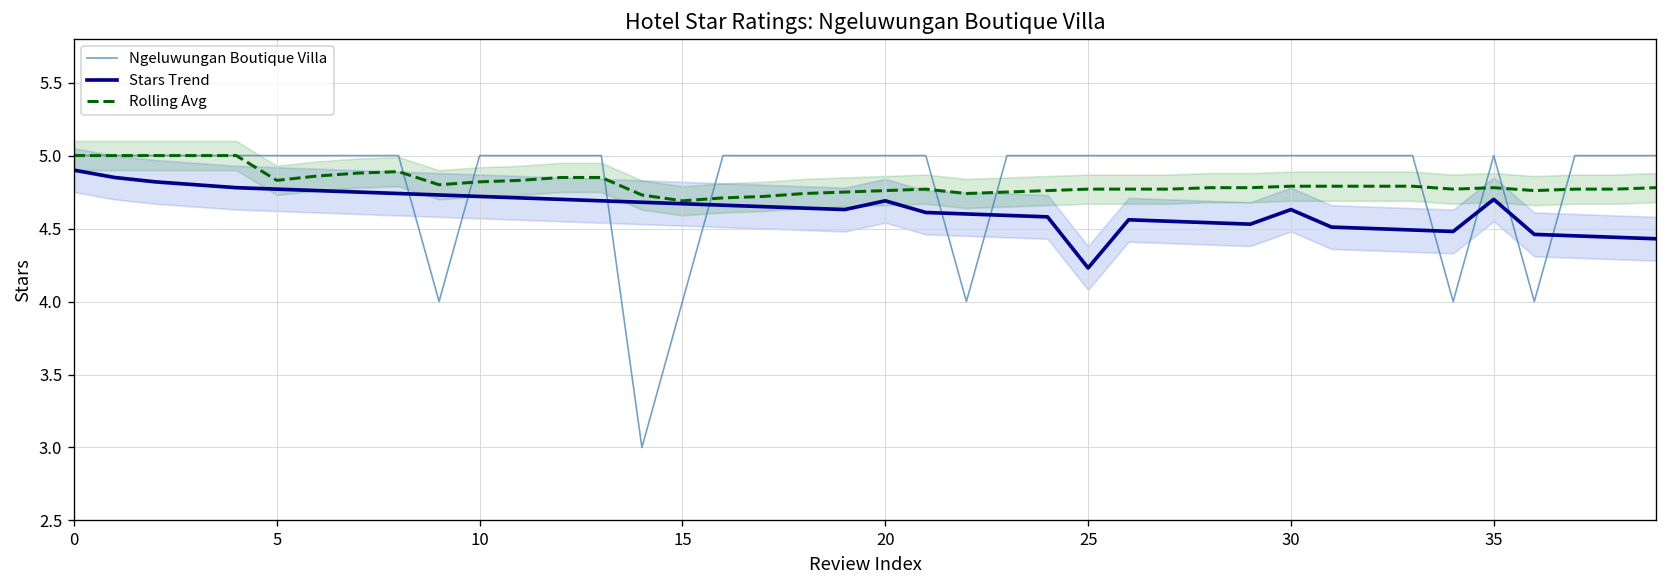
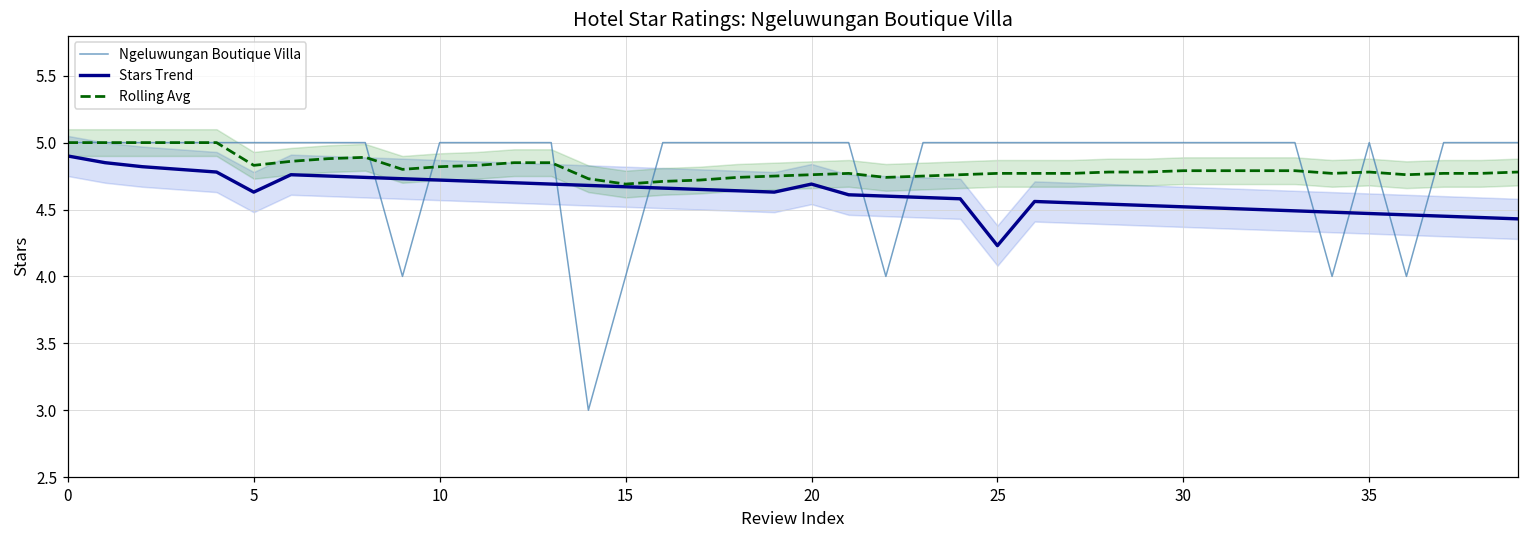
  {
    "Stars Trend": {
      "0": 4.90,
-     "5": 4.77,
+     "5": 4.63,
      "10": 4.72,
      "20": 4.69,
      "25": 4.23,
-     "30": 4.63,
-     "35": 4.70
+     "30": 4.52,
+     "35": 4.47
    }
  }
